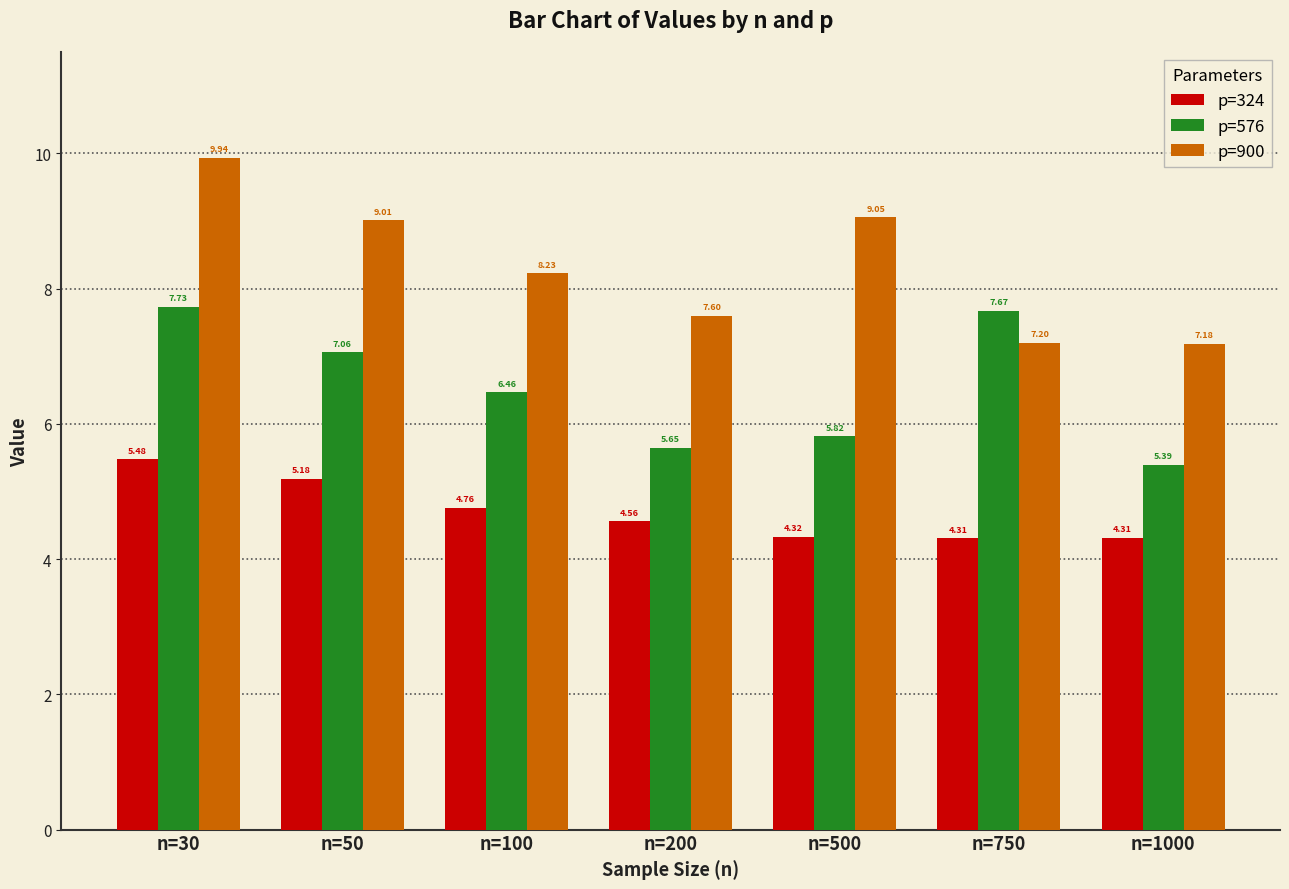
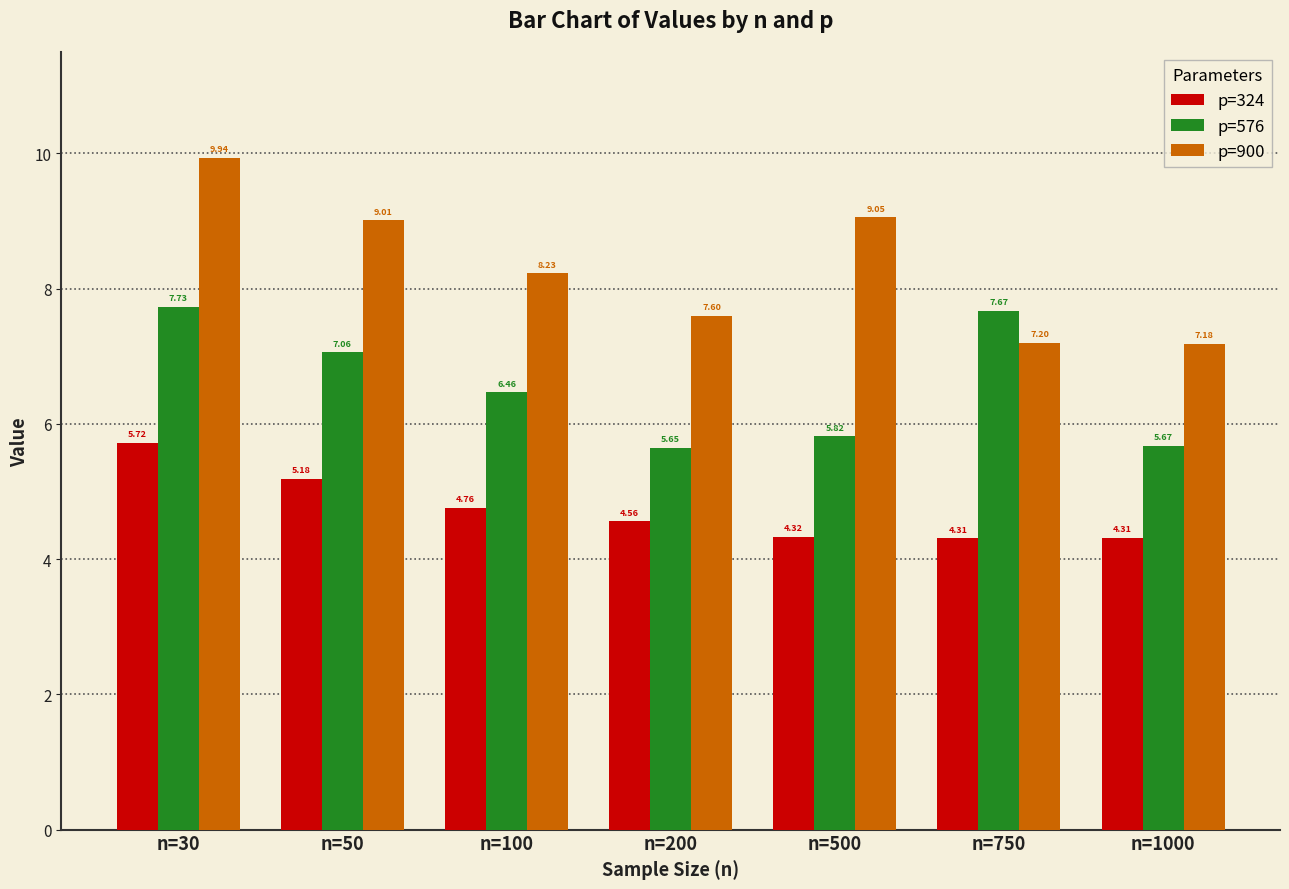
  {
    "p=324": {
-     "n=30": 5.48,
+     "n=30": 5.72,
      "n=50": 5.18,
      "n=100": 4.76,
      "n=200": 4.56,
      "n=500": 4.32,
      "n=750": 4.31,
      "n=1000": 4.31
    },
    "p=576": {
      "n=30": 7.73,
      "n=50": 7.06,
      "n=100": 6.46,
      "n=200": 5.65,
      "n=500": 5.82,
      "n=750": 7.67,
-     "n=1000": 5.39
+     "n=1000": 5.67
    },
    "p=900": {
      "n=30": 9.94,
      "n=50": 9.01,
      "n=100": 8.23,
      "n=200": 7.60,
      "n=500": 9.05,
      "n=750": 7.20,
      "n=1000": 7.18
    }
  }
